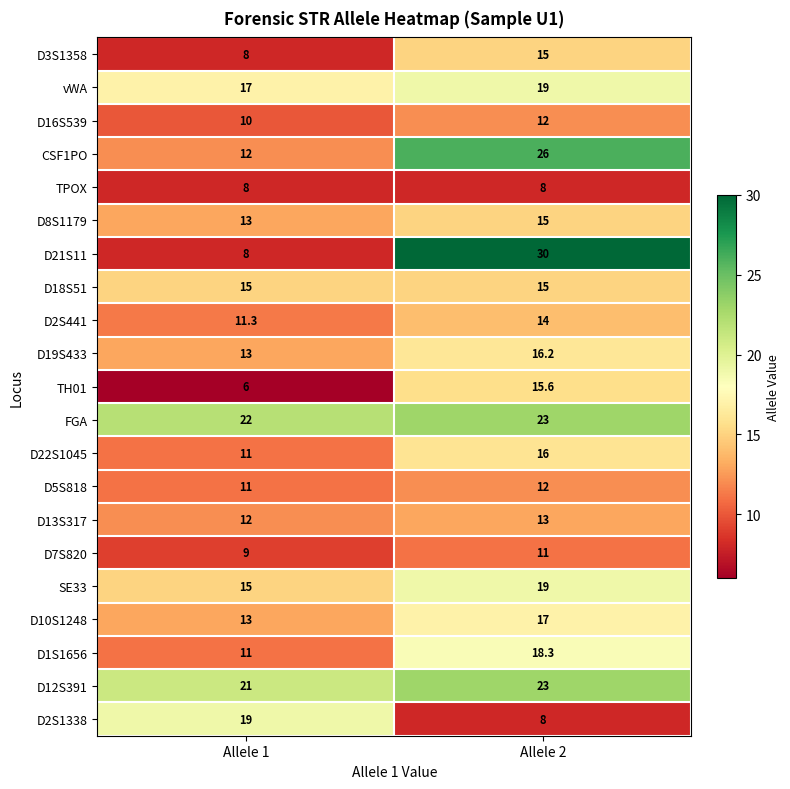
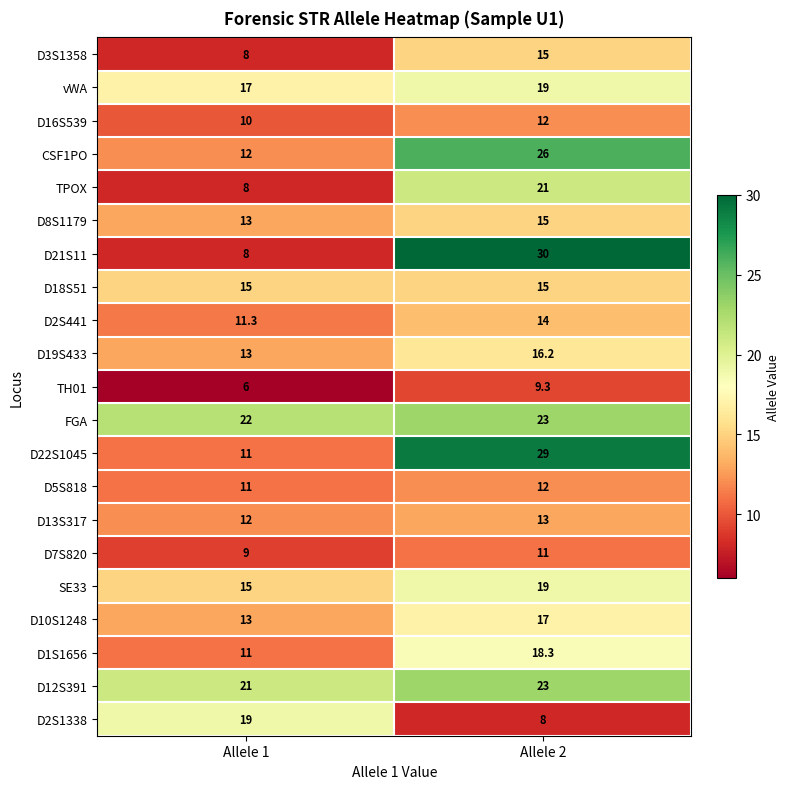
  {
    "D3S1358": {
      "Allele 1": 8,
      "Allele 2": 15
    },
    "vWA": {
      "Allele 1": 17,
      "Allele 2": 19
    },
    "D16S539": {
      "Allele 1": 10,
      "Allele 2": 12
    },
    "CSF1PO": {
      "Allele 1": 12,
      "Allele 2": 26
    },
    "TPOX": {
      "Allele 1": 8,
-     "Allele 2": 8
+     "Allele 2": 21
    },
    "D8S1179": {
      "Allele 1": 13,
      "Allele 2": 15
    },
    "D21S11": {
      "Allele 1": 8,
      "Allele 2": 30
    },
    "D18S51": {
      "Allele 1": 15,
      "Allele 2": 15
    },
    "D2S441": {
      "Allele 1": 11.3,
      "Allele 2": 14
    },
    "D19S433": {
      "Allele 1": 13,
      "Allele 2": 16.2
    },
    "TH01": {
      "Allele 1": 6,
-     "Allele 2": 15.6
+     "Allele 2": 9.3
    },
    "FGA": {
      "Allele 1": 22,
      "Allele 2": 23
    },
    "D22S1045": {
      "Allele 1": 11,
-     "Allele 2": 16
+     "Allele 2": 29
    },
    "D5S818": {
      "Allele 1": 11,
      "Allele 2": 12
    },
    "D13S317": {
      "Allele 1": 12,
      "Allele 2": 13
    },
    "D7S820": {
      "Allele 1": 9,
      "Allele 2": 11
    },
    "SE33": {
      "Allele 1": 15,
      "Allele 2": 19
    },
    "D10S1248": {
      "Allele 1": 13,
      "Allele 2": 17
    },
    "D1S1656": {
      "Allele 1": 11,
      "Allele 2": 18.3
    },
    "D12S391": {
      "Allele 1": 21,
      "Allele 2": 23
    },
    "D2S1338": {
      "Allele 1": 19,
      "Allele 2": 8
    }
  }
